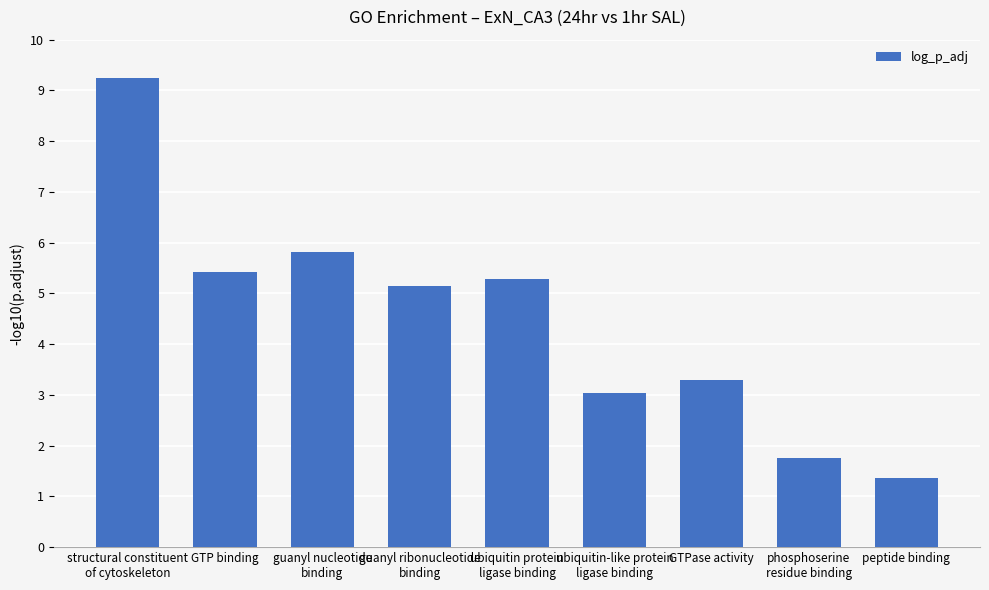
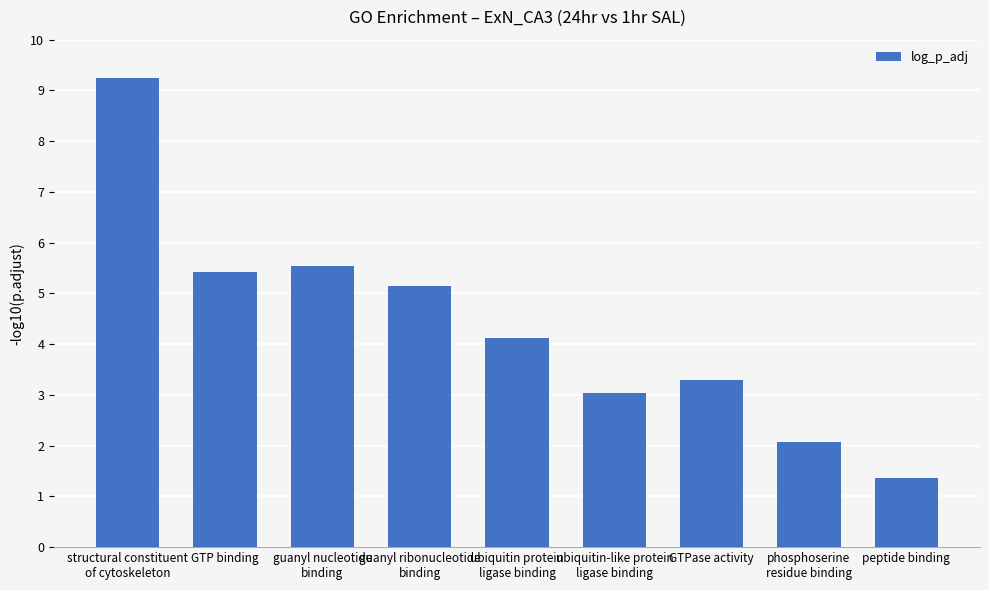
  {
    "structural constituent of cytoskeleton": 9.2,
    "GTP binding": 5.4,
-   "guanyl nucleotide binding": 5.8,
+   "guanyl nucleotide binding": 5.5,
    "guanyl ribonucleotide binding": 5.1,
-   "ubiquitin protein ligase binding": 5.3,
+   "ubiquitin protein ligase binding": 4.1,
    "ubiquitin-like protein ligase binding": 3.0,
    "GTPase activity": 3.3,
-   "phosphoserine residue binding": 1.8,
+   "phosphoserine residue binding": 2.1,
    "peptide binding": 1.4
  }
